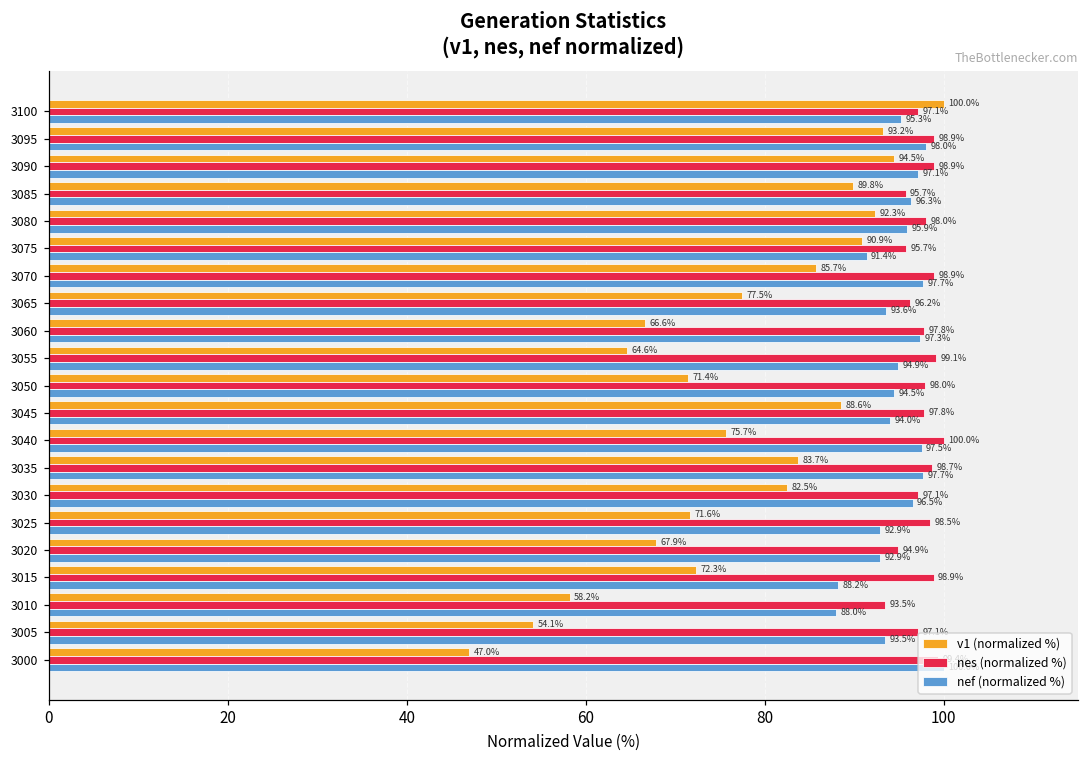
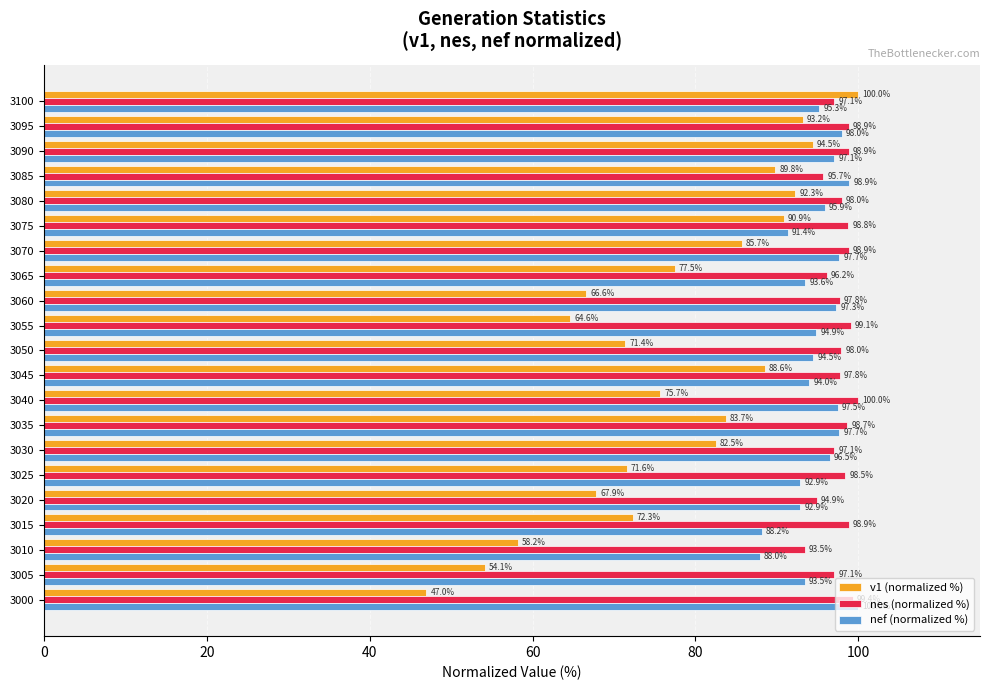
  {
    "v1 (normalized %)": {
      "3100": "100.0%",
      "3095": "93.2%",
      "3090": "94.5%",
      "3085": "89.8%",
      "3080": "92.3%",
      "3075": "90.9%",
      "3070": "85.7%",
      "3065": "77.5%",
      "3060": "66.6%",
      "3055": "64.6%",
      "3050": "71.4%",
      "3045": "88.6%",
      "3040": "75.7%",
      "3035": "83.7%",
      "3030": "82.5%",
      "3025": "71.6%",
      "3020": "67.9%",
      "3015": "72.3%",
      "3010": "58.2%",
      "3005": "54.1%",
      "3000": "47.0%"
    },
    "nes (normalized %)": {
      "3100": "97.1%",
      "3090": "98.9%",
      "3085": "95.7%",
      "3080": "98.0%",
-     "3075": "95.7%",
+     "3075": "98.8%",
      "3070": "98.9%",
      "3065": "96.2%",
      "3055": "99.1%",
      "3050": "98.0%",
      "3045": "97.8%",
      "3040": "100.0%",
      "3025": "98.5%",
      "3020": "94.9%",
      "3015": "98.9%",
      "3010": "93.5%"
    },
    "nef (normalized %)": {
      "3100": "95.3%",
      "3090": "97.1%",
-     "3085": "96.3%",
+     "3085": "98.9%",
      "3080": "95.9%",
      "3075": "91.4%",
      "3070": "97.7%",
      "3065": "93.6%",
      "3055": "94.9%",
      "3050": "94.5%",
      "3045": "94.0%",
      "3040": "97.5%",
      "3025": "92.9%",
      "3020": "92.9%",
      "3015": "88.2%",
      "3010": "88.0%",
      "3005": "93.5%"
    }
  }
